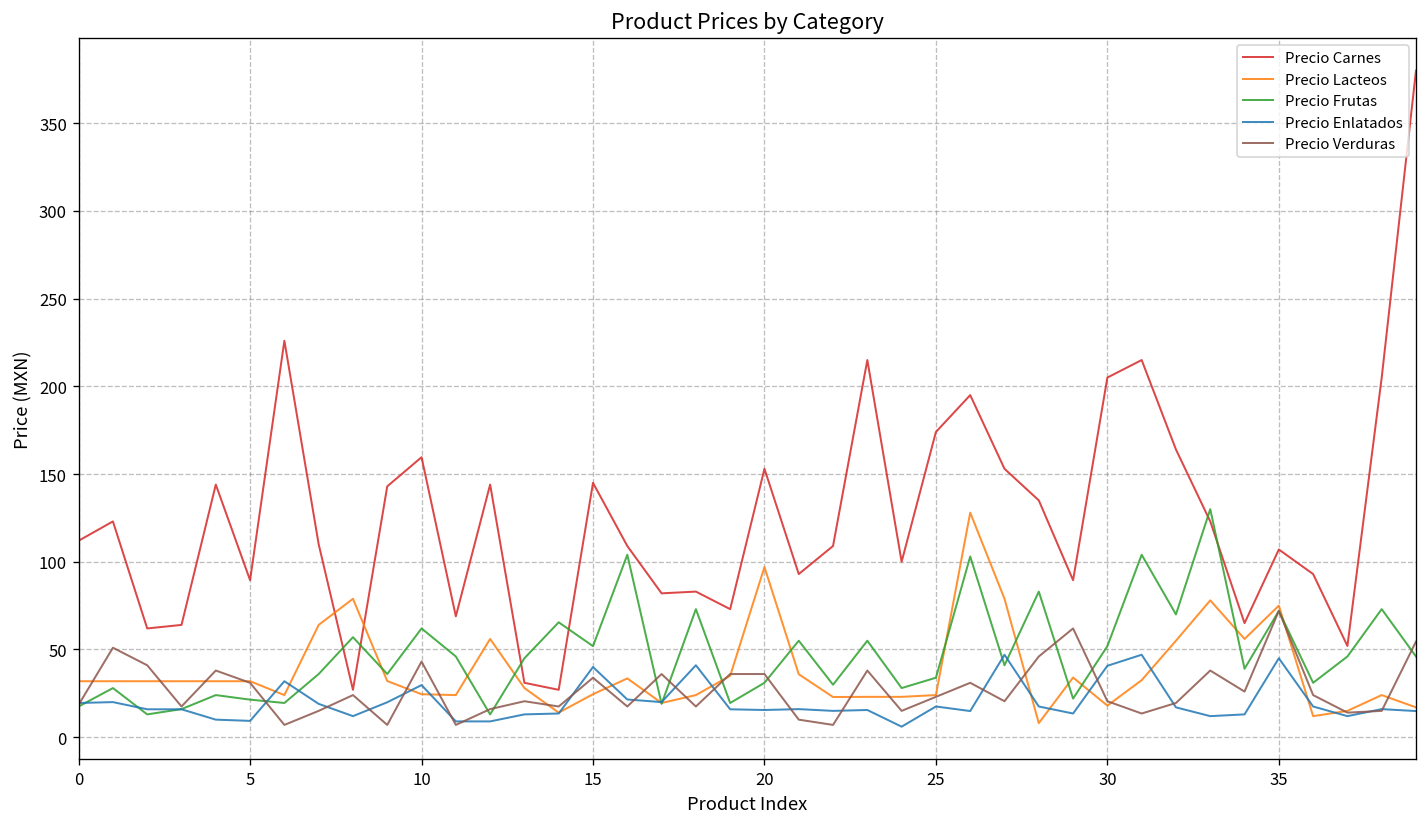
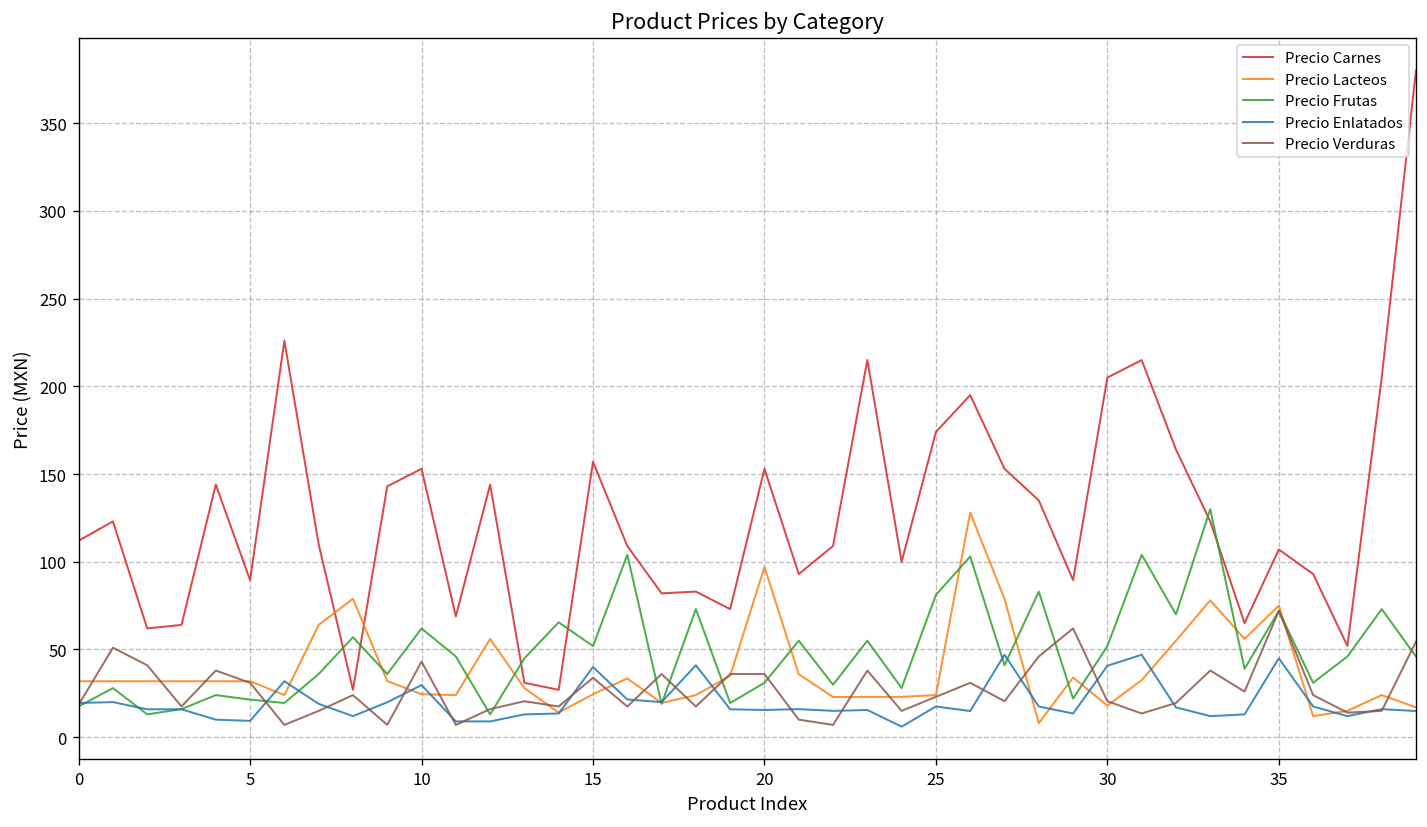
  {
    "Precio Carnes": {
      "0": 112,
      "5": 90,
-     "10": 160,
-     "15": 145,
+     "10": 153,
+     "15": 157,
      "20": 153,
      "25": 174,
      "30": 205,
      "35": 107
    },
    "Precio Lacteos": {
      "0": 32,
      "10": 25,
      "15": 25,
      "20": 97,
      "30": 18,
      "35": 75
    },
    "Precio Frutas": {
      "5": 21,
      "10": 62,
      "15": 52,
      "20": 31,
-     "25": 34,
+     "25": 81,
      "30": 52
    },
    "Precio Enlatados": {
      "5": 9,
      "10": 30,
      "15": 40,
      "20": 16,
      "25": 18,
      "30": 41,
      "35": 45
    },
    "Precio Verduras": {
      "10": 43,
      "15": 34,
      "20": 36,
      "30": 21
    }
  }
